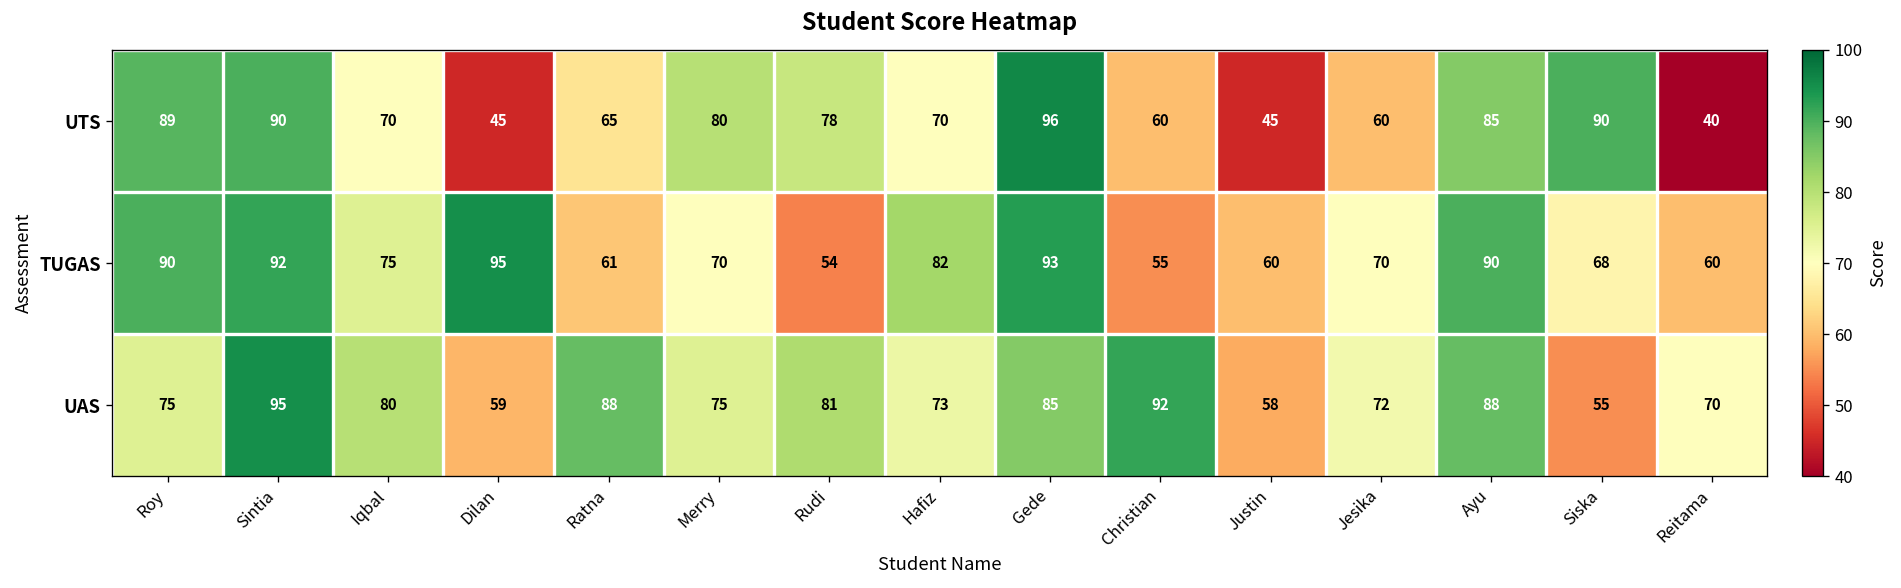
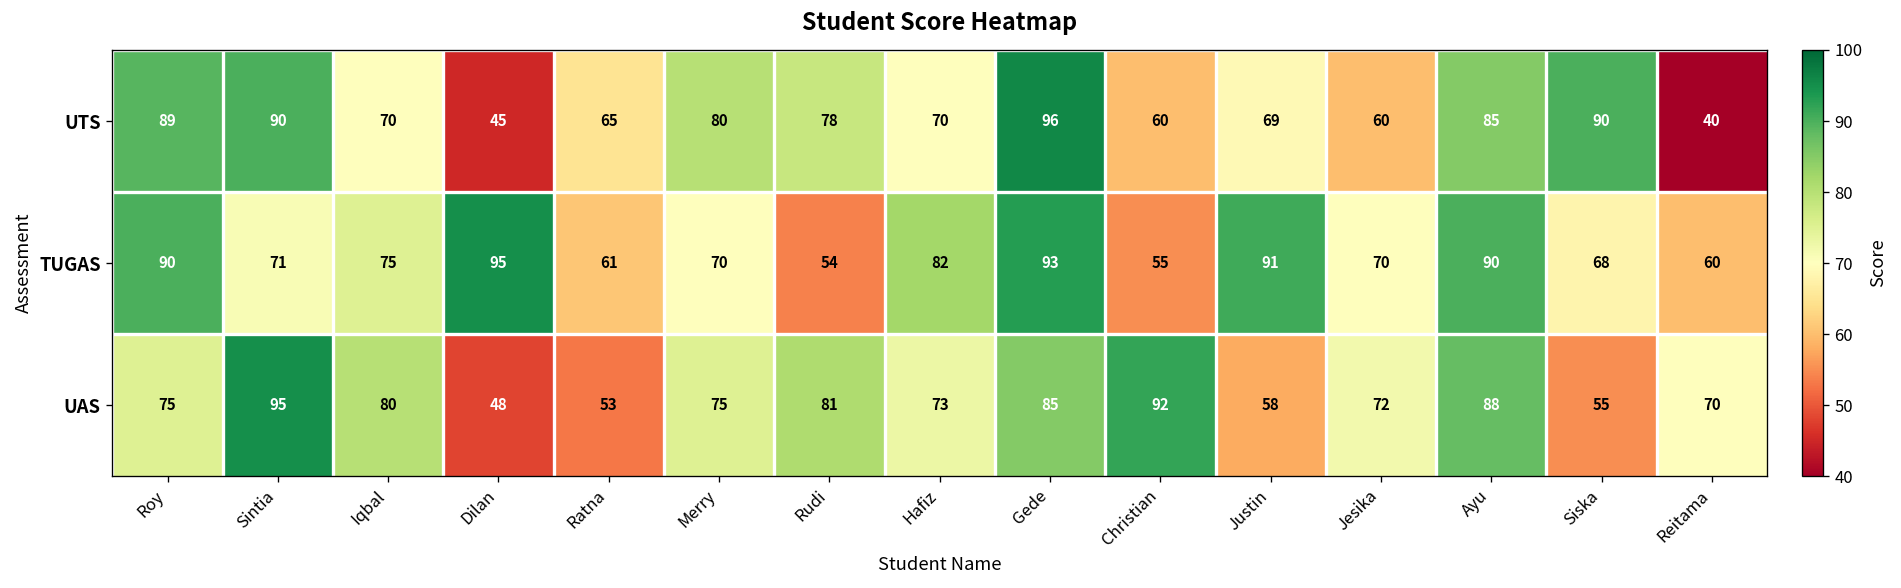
  {
    "UTS": {
      "Roy": 89,
      "Sintia": 90,
      "Iqbal": 70,
      "Dilan": 45,
      "Ratna": 65,
      "Merry": 80,
      "Rudi": 78,
      "Hafiz": 70,
      "Gede": 96,
      "Christian": 60,
-     "Justin": 45,
+     "Justin": 69,
      "Jesika": 60,
      "Ayu": 85,
      "Siska": 90,
      "Reitama": 40
    },
    "TUGAS": {
      "Roy": 90,
-     "Sintia": 92,
+     "Sintia": 71,
      "Iqbal": 75,
      "Dilan": 95,
      "Ratna": 61,
      "Merry": 70,
      "Rudi": 54,
      "Hafiz": 82,
      "Gede": 93,
      "Christian": 55,
-     "Justin": 60,
+     "Justin": 91,
      "Jesika": 70,
      "Ayu": 90,
      "Siska": 68,
      "Reitama": 60
    },
    "UAS": {
      "Roy": 75,
      "Sintia": 95,
      "Iqbal": 80,
-     "Dilan": 59,
-     "Ratna": 88,
+     "Dilan": 48,
+     "Ratna": 53,
      "Merry": 75,
      "Rudi": 81,
      "Hafiz": 73,
      "Gede": 85,
      "Christian": 92,
      "Justin": 58,
      "Jesika": 72,
      "Ayu": 88,
      "Siska": 55,
      "Reitama": 70
    }
  }
